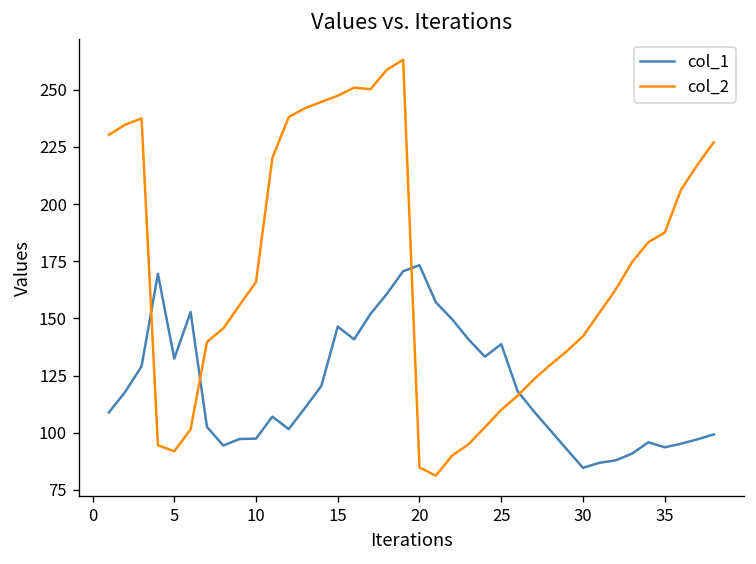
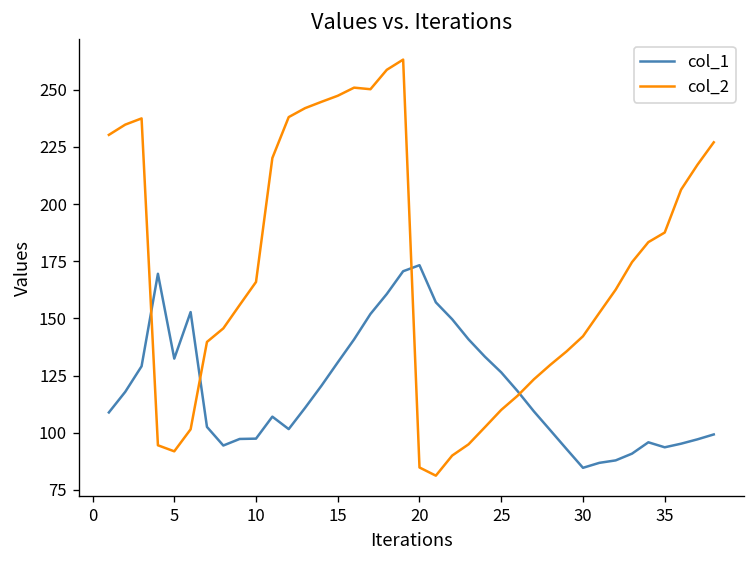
  {
    "col_1": {
      "5": 132,
      "10": 97,
-     "15": 146,
+     "15": 131,
      "20": 173,
-     "25": 139,
+     "25": 126,
      "30": 85,
      "35": 94
    },
    "col_2": {
      "5": 92,
      "10": 166,
      "15": 247,
      "20": 85,
      "25": 110,
      "30": 142,
      "35": 188
    }
  }
